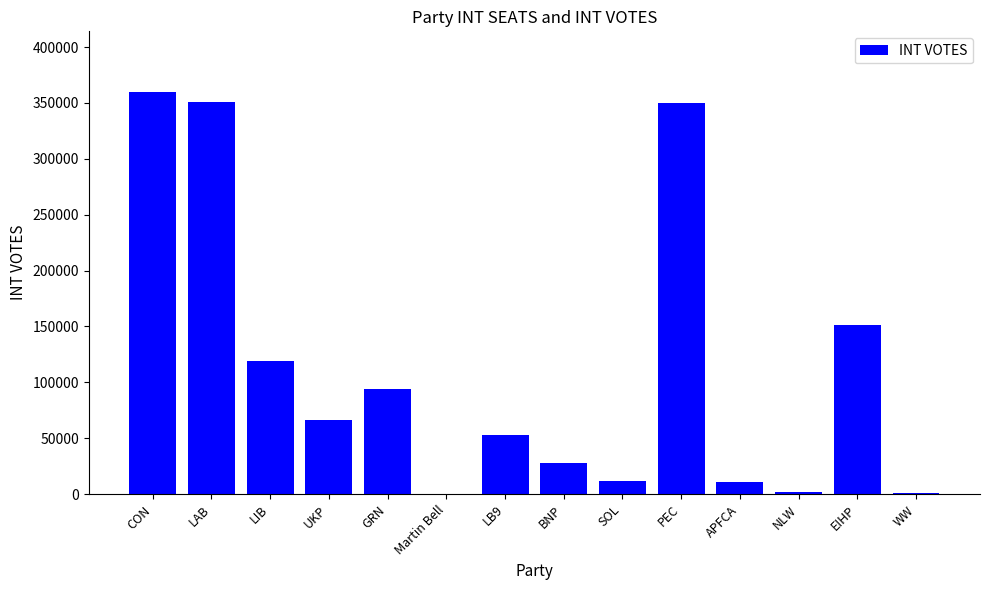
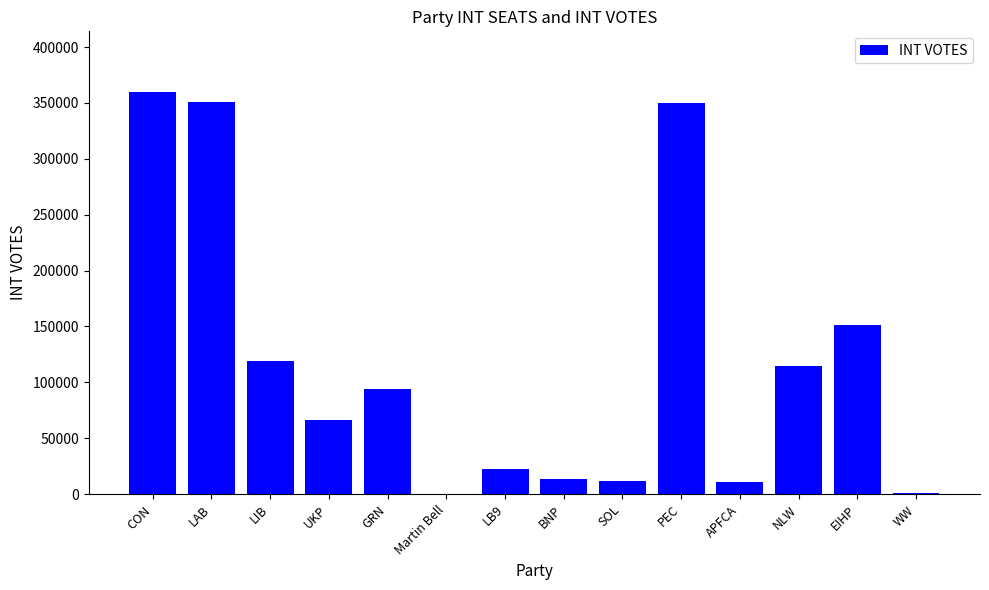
  {
    "CON": 360000,
    "LAB": 351000,
    "LIB": 119000,
    "UKP": 67000,
    "GRN": 94000,
    "Martin Bell": 0,
-   "LB9": 53000,
-   "BNP": 28000,
+   "LB9": 23000,
+   "BNP": 14000,
    "SOL": 11000,
    "PEC": 350000,
    "APFCA": 11000,
-   "NLW": 2000,
+   "NLW": 114000,
    "EIHP": 151000
  }
